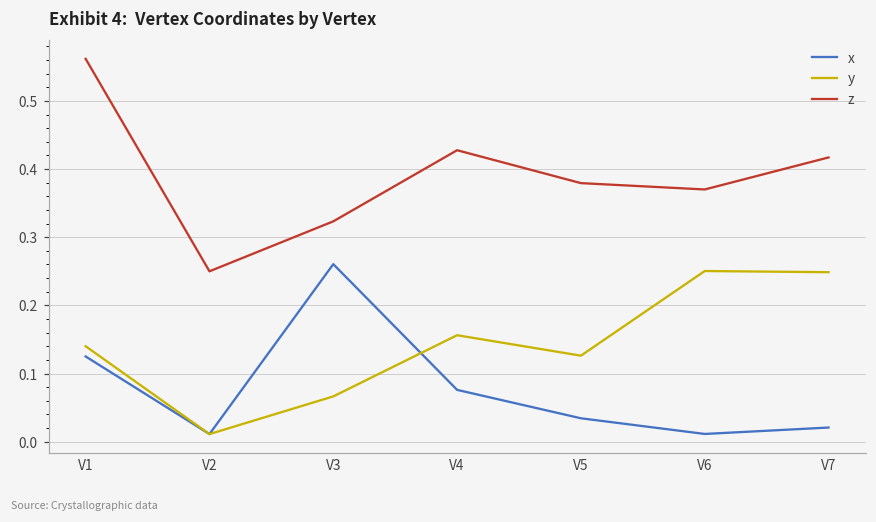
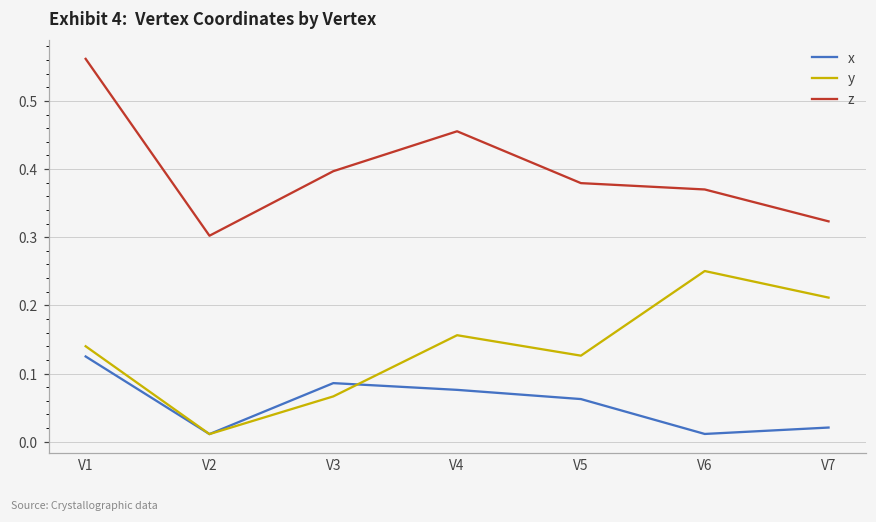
  {
    "x": {
      "V1": 0.13,
-     "V3": 0.26,
+     "V3": 0.09,
      "V4": 0.08,
-     "V5": 0.03,
+     "V5": 0.06,
      "V6": 0.01,
      "V7": 0.02
    },
    "y": {
      "V1": 0.14,
      "V3": 0.07,
      "V4": 0.16,
      "V5": 0.13,
      "V6": 0.25,
-     "V7": 0.25
+     "V7": 0.21
    },
    "z": {
      "V1": 0.56,
-     "V2": 0.25,
-     "V3": 0.32,
-     "V4": 0.43,
+     "V2": 0.30,
+     "V3": 0.40,
+     "V4": 0.46,
      "V5": 0.38,
      "V6": 0.37,
-     "V7": 0.42
+     "V7": 0.32
    }
  }
